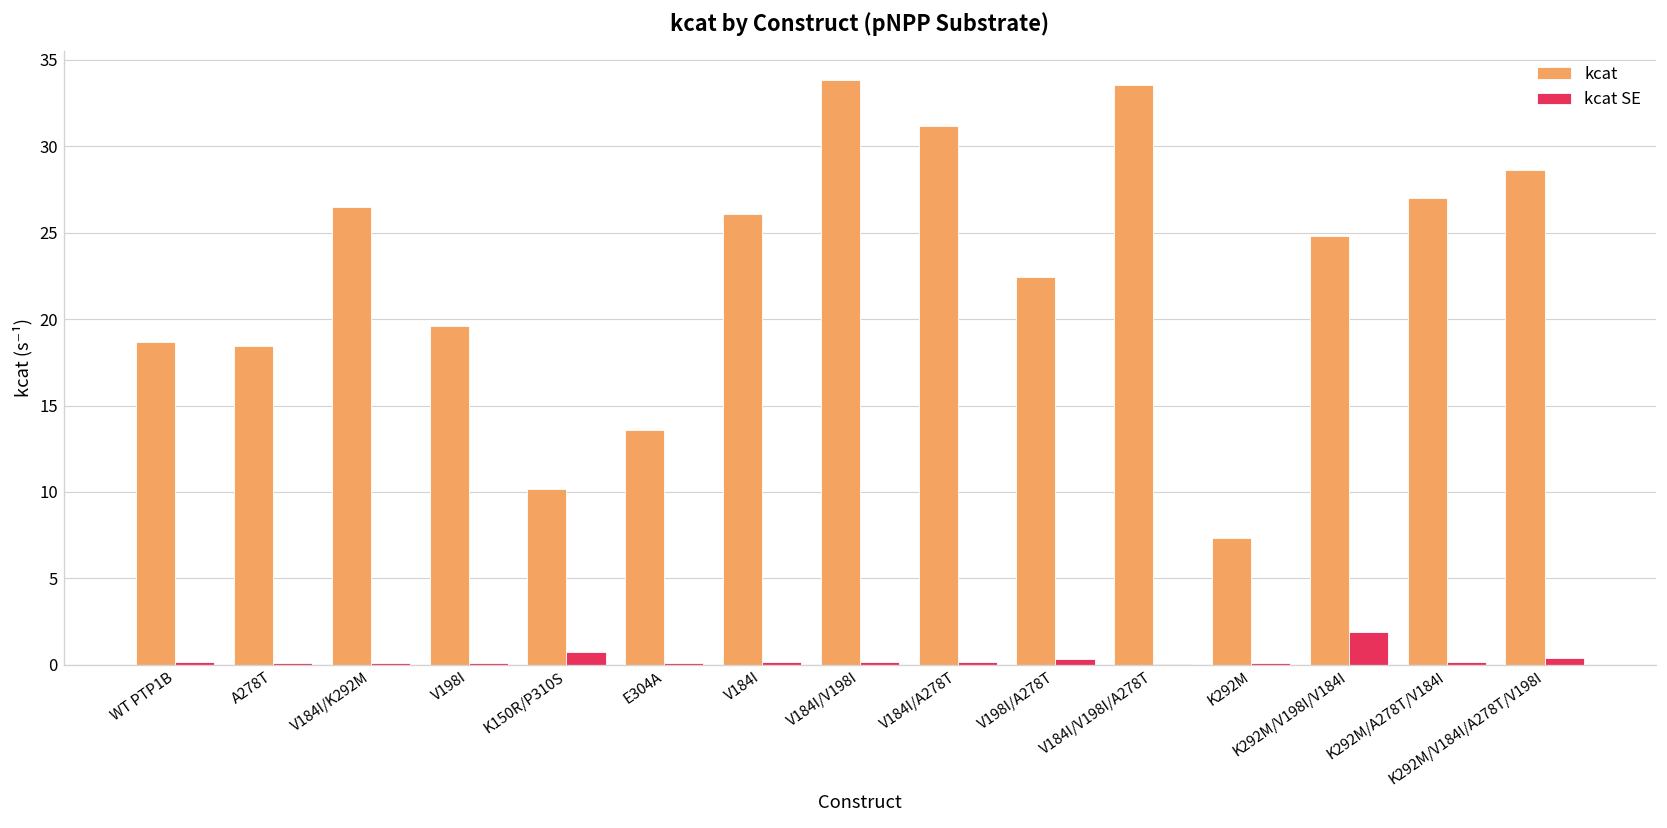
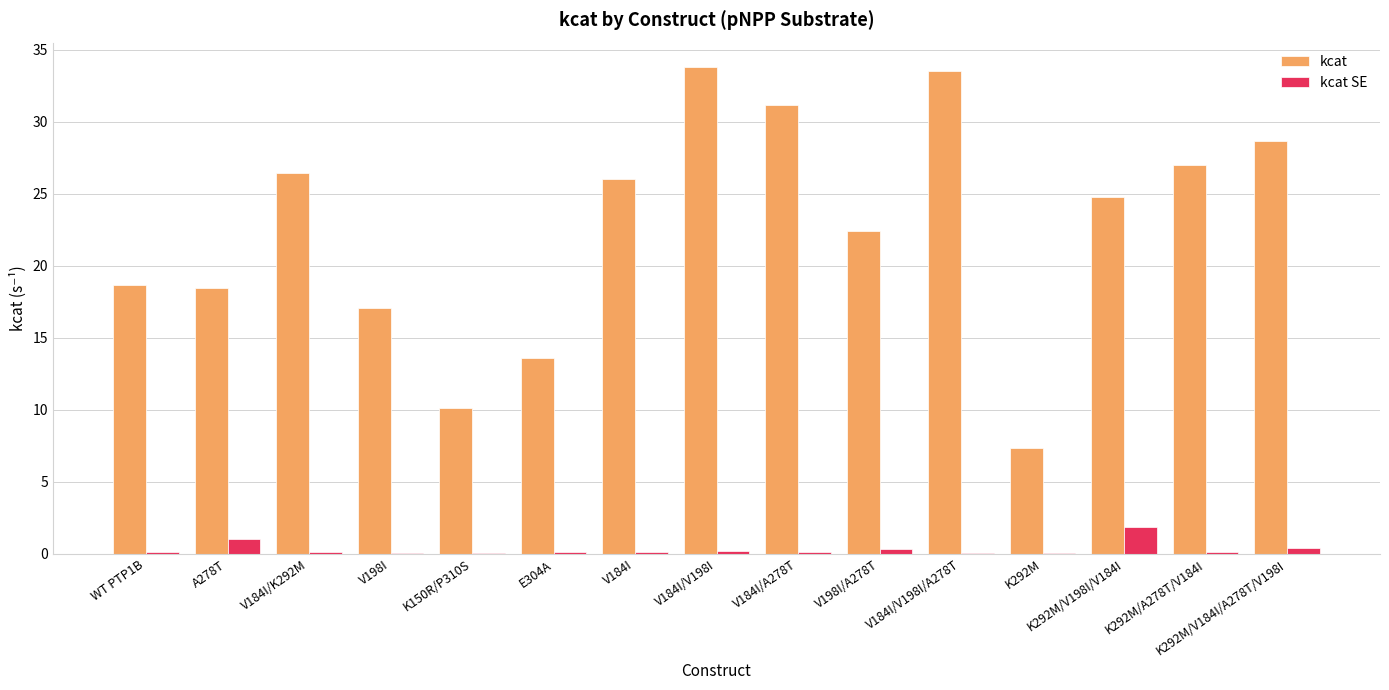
  {
    "kcat": {
      "WT PTP1B": 18.7,
      "A278T": 18.5,
      "V184I/K292M": 26.5,
-     "V198I": 19.6,
+     "V198I": 17.1,
      "K150R/P310S": 10.2,
      "E304A": 13.6,
      "V184I": 26.1,
      "V184I/V198I": 33.8,
      "V184I/A278T": 31.2,
      "V198I/A278T": 22.5,
      "V184I/V198I/A278T": 33.6,
      "K292M": 7.4,
      "K292M/V198I/V184I": 24.8,
      "K292M/A278T/V184I": 27.0,
      "K292M/V184I/A278T/V198I": 28.6
    },
    "kcat SE": {
-     "A278T": 0.1,
-     "K150R/P310S": 0.7,
+     "A278T": 1.1,
+     "K150R/P310S": 0.1,
      "V198I/A278T": 0.3,
      "K292M/V198I/V184I": 1.9,
      "K292M/V184I/A278T/V198I": 0.4
    }
  }
